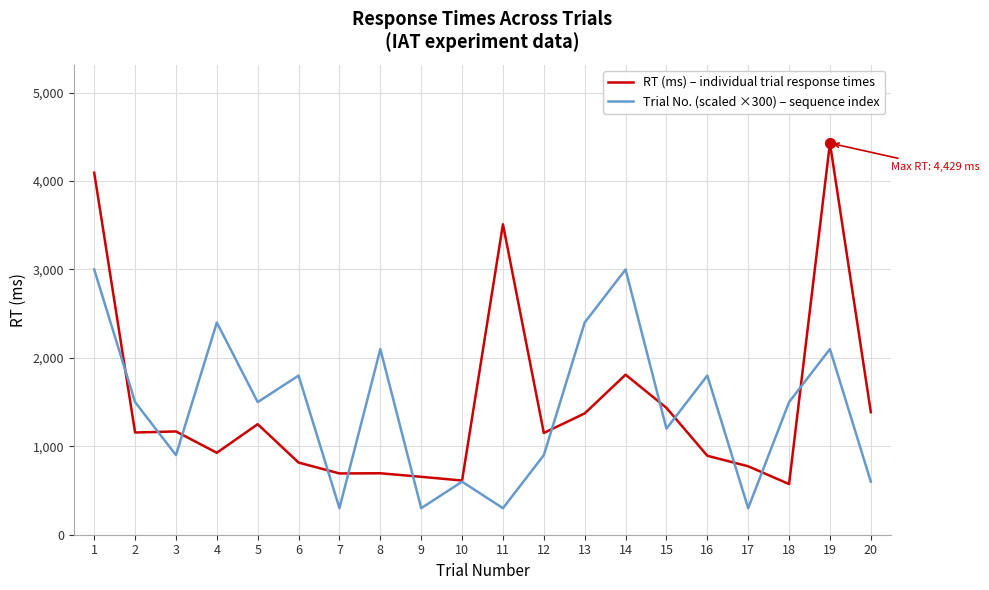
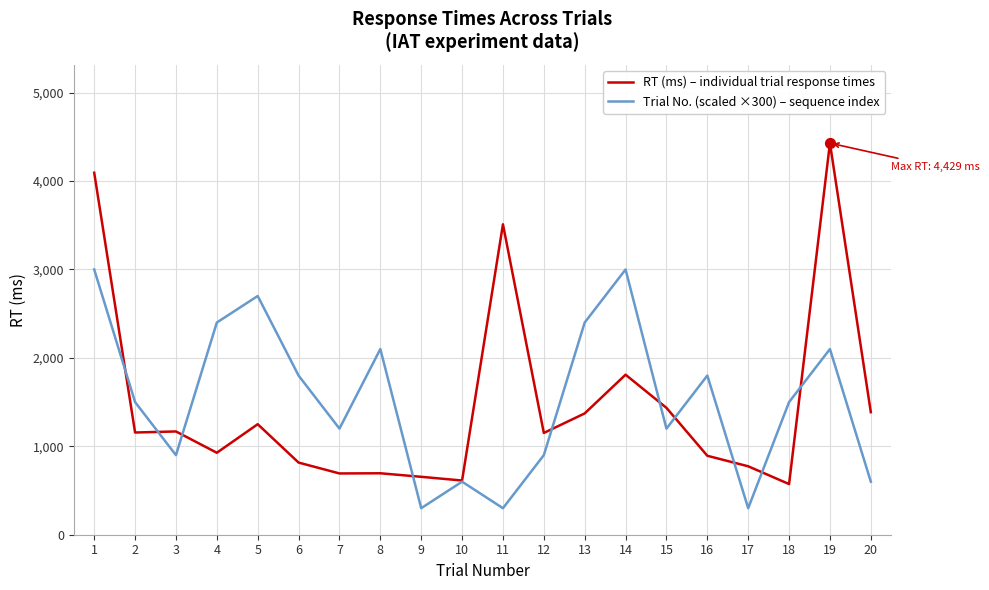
  {
    "Trial No. (scaled ×300) – sequence index": {
      "1": "3,000",
      "2": "1,500",
      "3": "900",
      "4": "2,400",
-     "5": "1,500",
+     "5": "2,700",
      "6": "1,800",
-     "7": "300",
+     "7": "1,200",
      "8": "2,100",
      "9": "300",
      "11": "300",
      "12": "900",
      "13": "2,400",
      "14": "3,000",
      "15": "1,200",
      "16": "1,800",
      "17": "300",
      "18": "1,500",
      "19": "2,100",
      "20": "600"
    }
  }
